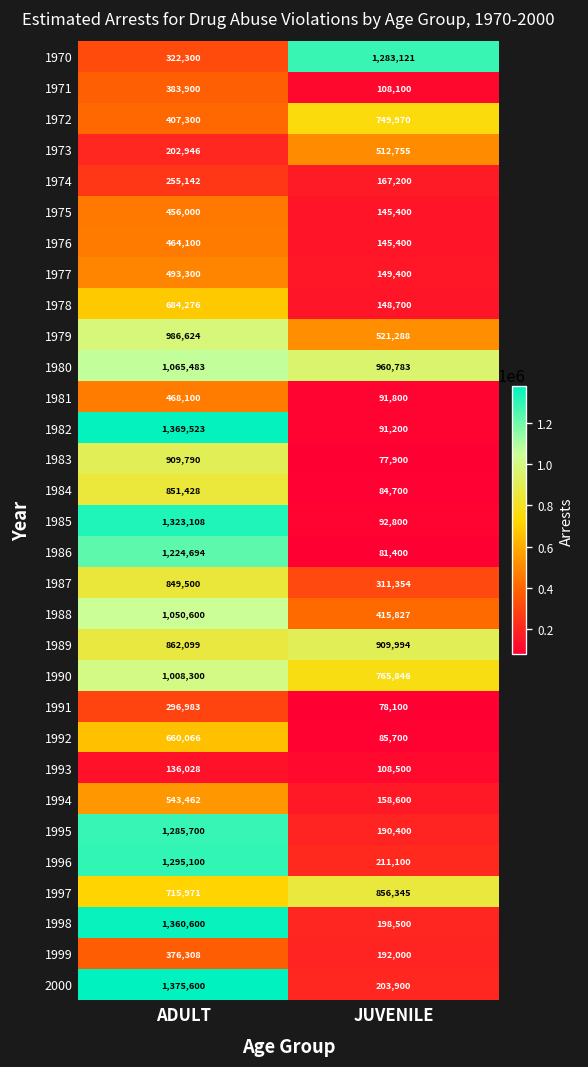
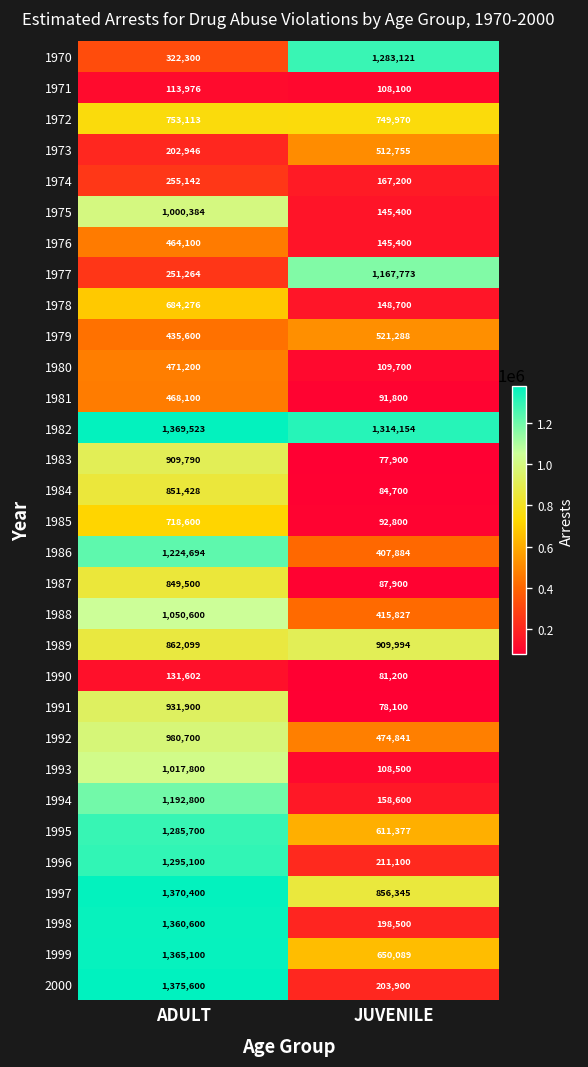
  {
    "1970": {
      "ADULT": "322,300",
      "JUVENILE": "1,283,121"
    },
    "1971": {
-     "ADULT": "383,900",
+     "ADULT": "113,976",
      "JUVENILE": "108,100"
    },
    "1972": {
-     "ADULT": "407,300",
+     "ADULT": "753,113",
      "JUVENILE": "749,970"
    },
    "1973": {
      "ADULT": "202,946",
      "JUVENILE": "512,755"
    },
    "1974": {
      "ADULT": "255,142",
      "JUVENILE": "167,200"
    },
    "1975": {
-     "ADULT": "456,000",
+     "ADULT": "1,000,384",
      "JUVENILE": "145,400"
    },
    "1976": {
      "ADULT": "464,100",
      "JUVENILE": "145,400"
    },
    "1977": {
-     "ADULT": "493,300",
-     "JUVENILE": "149,400"
+     "ADULT": "251,264",
+     "JUVENILE": "1,167,773"
    },
    "1978": {
      "ADULT": "684,276",
      "JUVENILE": "148,700"
    },
    "1979": {
-     "ADULT": "986,624",
+     "ADULT": "435,600",
      "JUVENILE": "521,288"
    },
    "1980": {
-     "ADULT": "1,065,483",
-     "JUVENILE": "960,783"
+     "ADULT": "471,200",
+     "JUVENILE": "109,700"
    },
    "1981": {
      "ADULT": "468,100",
      "JUVENILE": "91,800"
    },
    "1982": {
      "ADULT": "1,369,523",
-     "JUVENILE": "91,200"
+     "JUVENILE": "1,314,154"
    },
    "1983": {
      "ADULT": "909,790",
      "JUVENILE": "77,900"
    },
    "1984": {
      "ADULT": "851,428",
      "JUVENILE": "84,700"
    },
    "1985": {
-     "ADULT": "1,323,108",
+     "ADULT": "718,600",
      "JUVENILE": "92,800"
    },
    "1986": {
      "ADULT": "1,224,694",
-     "JUVENILE": "81,400"
+     "JUVENILE": "407,884"
    },
    "1987": {
      "ADULT": "849,500",
-     "JUVENILE": "311,354"
+     "JUVENILE": "87,900"
    },
    "1988": {
      "ADULT": "1,050,600",
      "JUVENILE": "415,827"
    },
    "1989": {
      "ADULT": "862,099",
      "JUVENILE": "909,994"
    },
    "1990": {
-     "ADULT": "1,008,300",
-     "JUVENILE": "765,846"
+     "ADULT": "131,602",
+     "JUVENILE": "81,200"
    },
    "1991": {
-     "ADULT": "296,983",
+     "ADULT": "931,900",
      "JUVENILE": "78,100"
    },
    "1992": {
-     "ADULT": "660,066",
-     "JUVENILE": "85,700"
+     "ADULT": "980,700",
+     "JUVENILE": "474,841"
    },
    "1993": {
-     "ADULT": "136,028",
+     "ADULT": "1,017,800",
      "JUVENILE": "108,500"
    },
    "1994": {
-     "ADULT": "543,462",
+     "ADULT": "1,192,800",
      "JUVENILE": "158,600"
    },
    "1995": {
      "ADULT": "1,285,700",
-     "JUVENILE": "190,400"
+     "JUVENILE": "611,377"
    },
    "1996": {
      "ADULT": "1,295,100",
      "JUVENILE": "211,100"
    },
    "1997": {
-     "ADULT": "715,971",
+     "ADULT": "1,370,400",
      "JUVENILE": "856,345"
    },
    "1998": {
      "ADULT": "1,360,600",
      "JUVENILE": "198,500"
    },
    "1999": {
-     "ADULT": "376,308",
-     "JUVENILE": "192,000"
+     "ADULT": "1,365,100",
+     "JUVENILE": "650,089"
    },
    "2000": {
      "ADULT": "1,375,600",
      "JUVENILE": "203,900"
    }
  }
